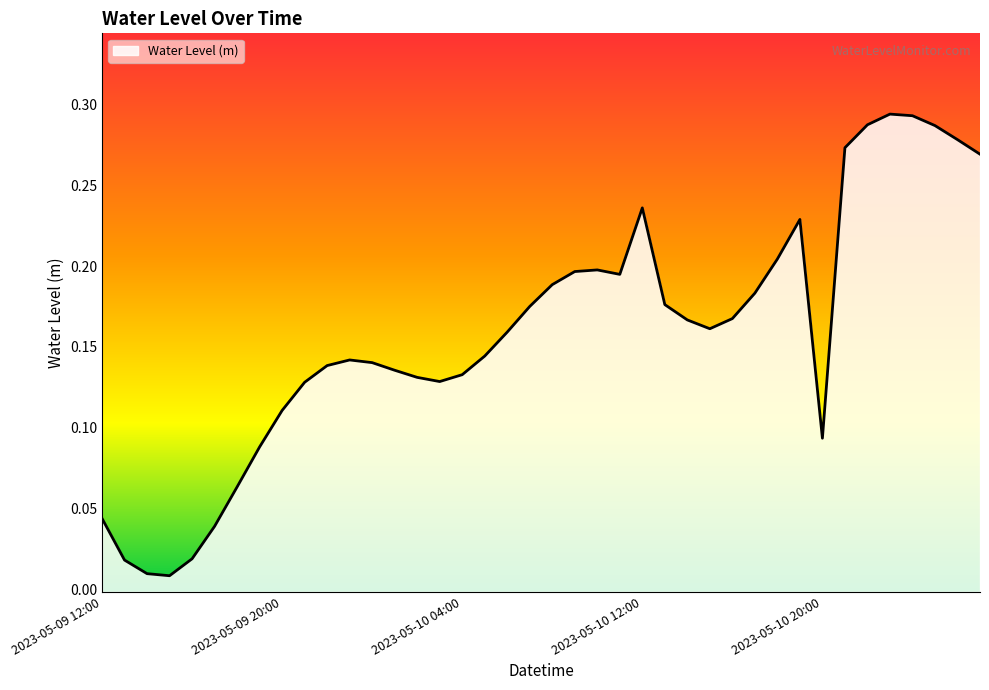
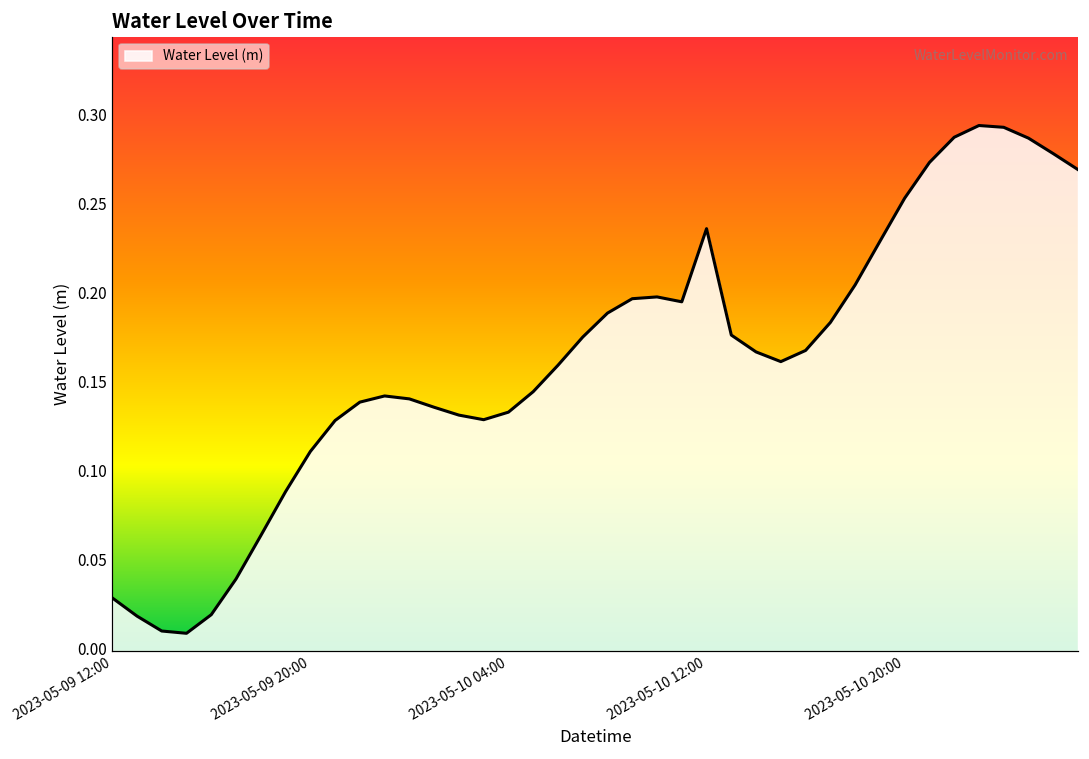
  {
-   "2023-05-09 12:00": 0.044,
+   "2023-05-09 12:00": 0.028,
    "2023-05-09 20:00": 0.111,
    "2023-05-10 04:00": 0.133,
    "2023-05-10 12:00": 0.236,
-   "2023-05-10 20:00": 0.093
+   "2023-05-10 20:00": 0.253
  }
